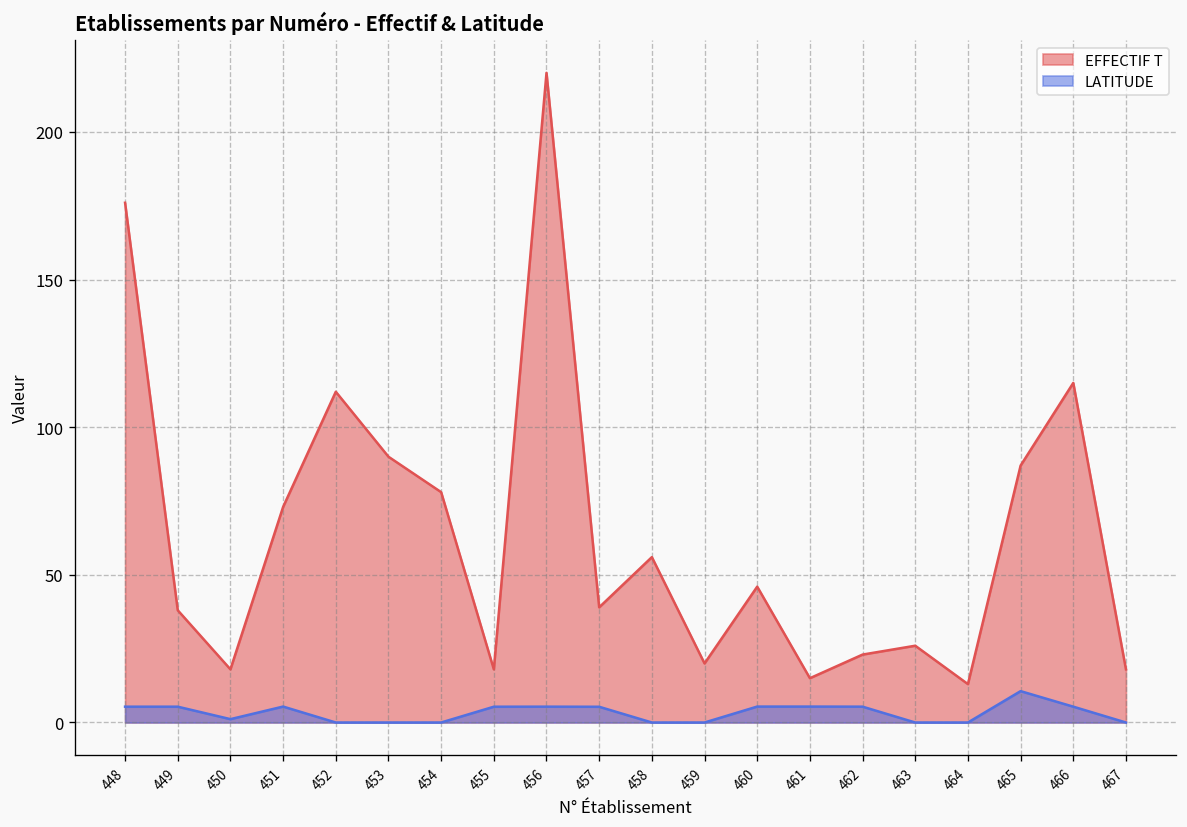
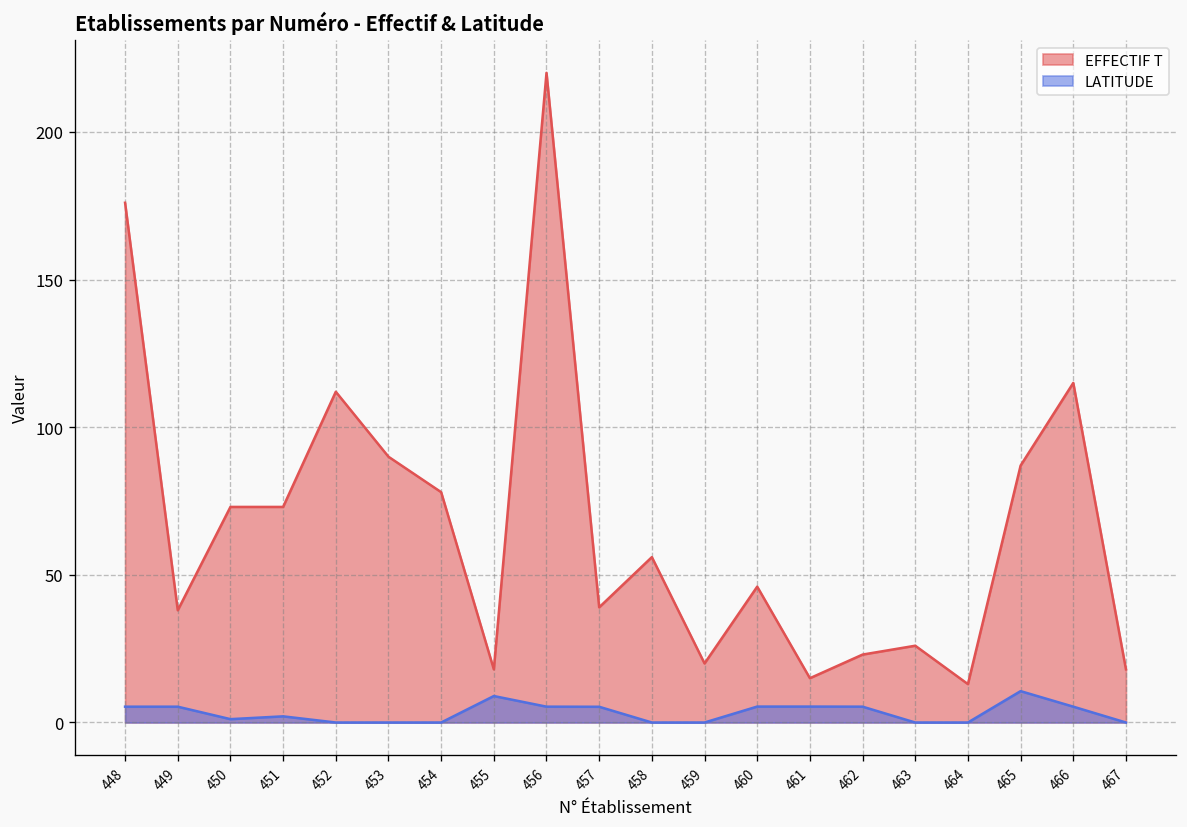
  {
    "EFFECTIF T": {
      "448": 176,
      "449": 38,
-     "450": 18,
+     "450": 73,
      "451": 73,
      "452": 112,
      "453": 90,
      "454": 78,
      "455": 18,
      "456": 220,
      "457": 39,
      "458": 56,
      "459": 20,
      "460": 46,
      "461": 15,
      "462": 23,
      "463": 26,
      "464": 13,
      "465": 87,
      "466": 115,
      "467": 18
    },
    "LATITUDE": {
      "448": 5,
      "449": 5,
      "450": 1,
-     "451": 5,
+     "451": 2,
      "452": 0,
      "453": 0,
      "454": 0,
-     "455": 5,
+     "455": 9,
      "456": 5,
      "457": 5,
      "458": 0,
      "459": 0,
      "460": 5,
      "461": 5,
      "462": 5,
      "463": 0,
      "464": 0,
      "465": 11,
      "466": 5,
      "467": 0
    }
  }
